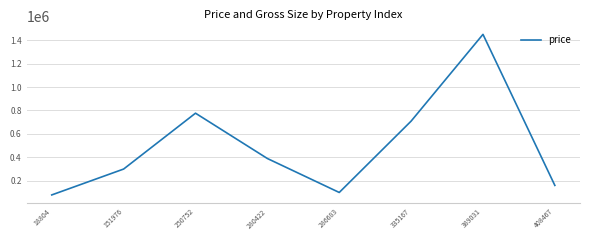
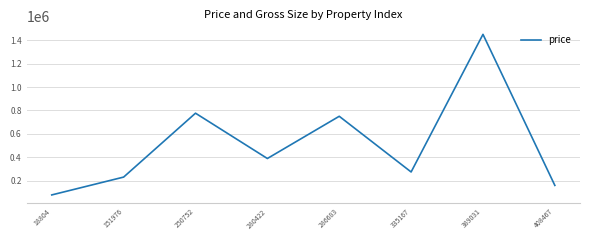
  {
    "18804": 80000,
-   "151976": 300000,
+   "151976": 230000,
    "250752": 780000,
    "280422": 390000,
-   "286683": 100000,
-   "335167": 710000,
+   "286683": 750000,
+   "335167": 280000,
    "389031": 1450000,
    "408467": 160000
  }
